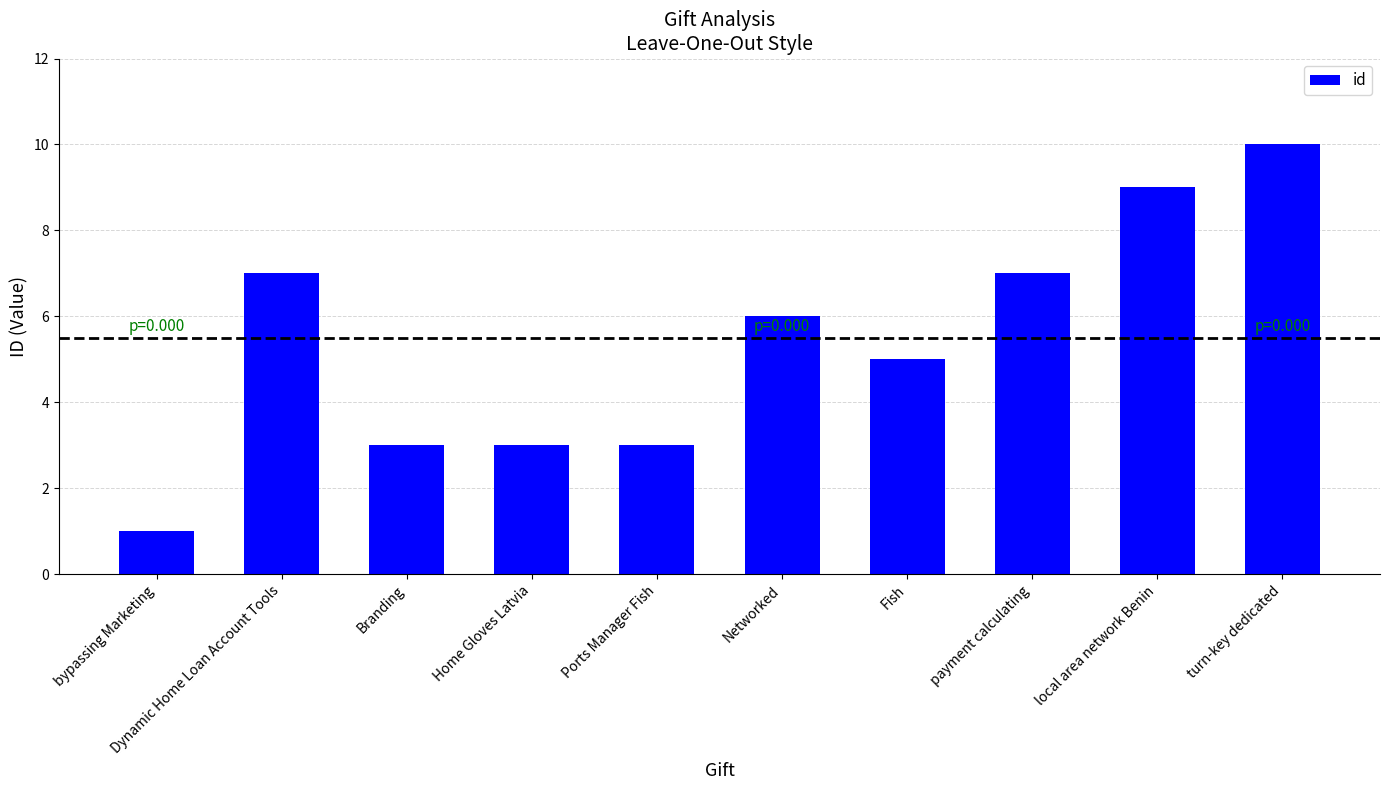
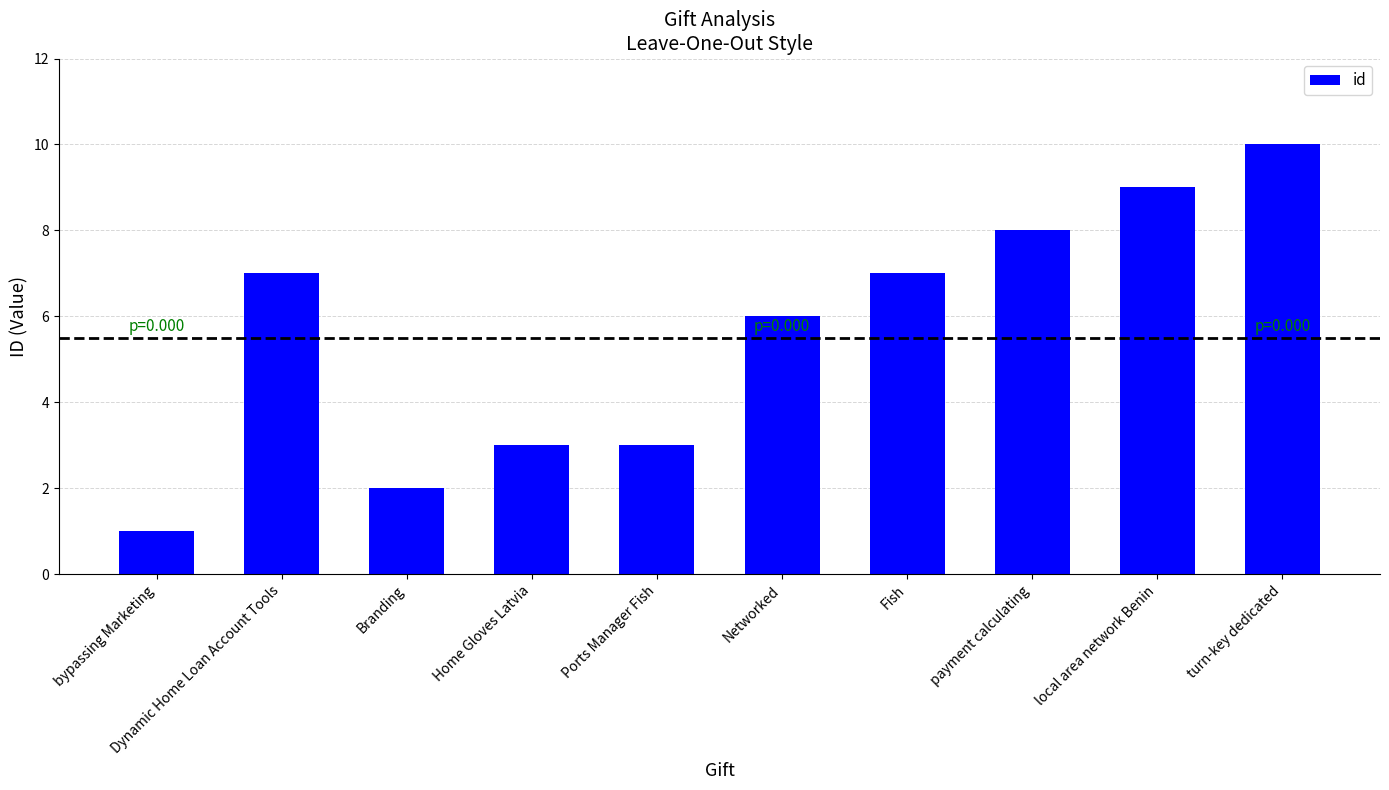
  {
    "bypassing Marketing": 1,
    "Dynamic Home Loan Account Tools": 7,
-   "Branding": 3,
+   "Branding": 2,
    "Home Gloves Latvia": 3,
    "Ports Manager Fish": 3,
-   "Fish": 5,
-   "payment calculating": 7,
+   "Fish": 7,
+   "payment calculating": 8,
    "local area network Benin": 9
  }
